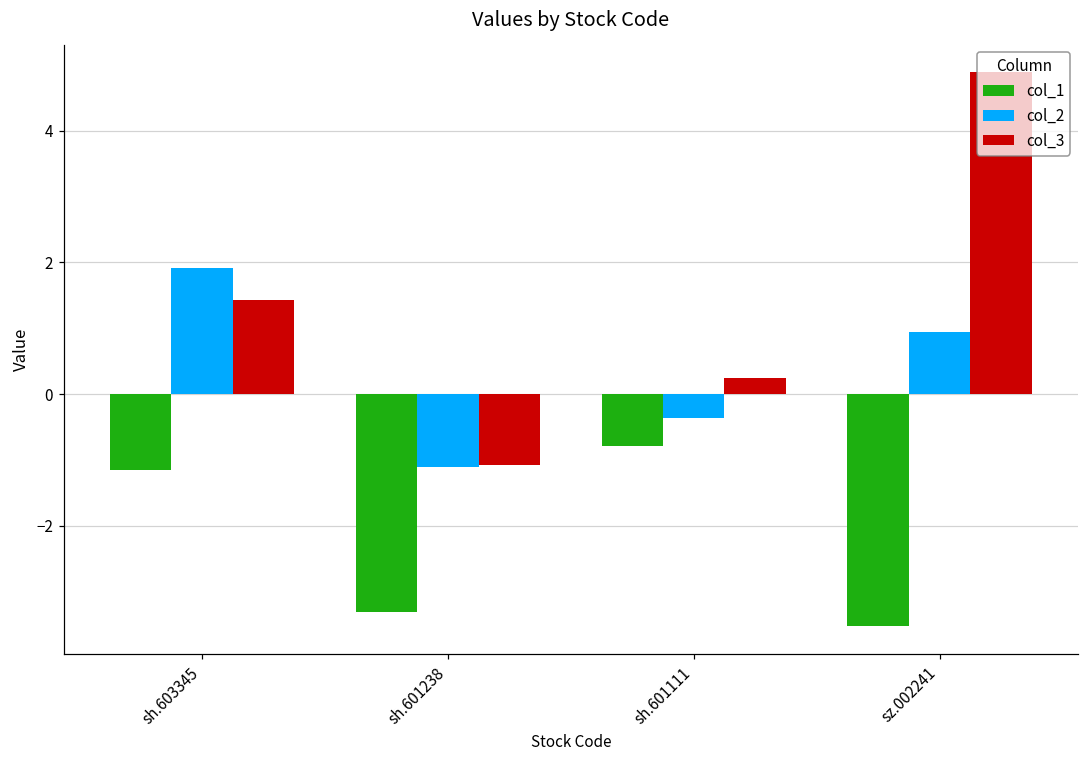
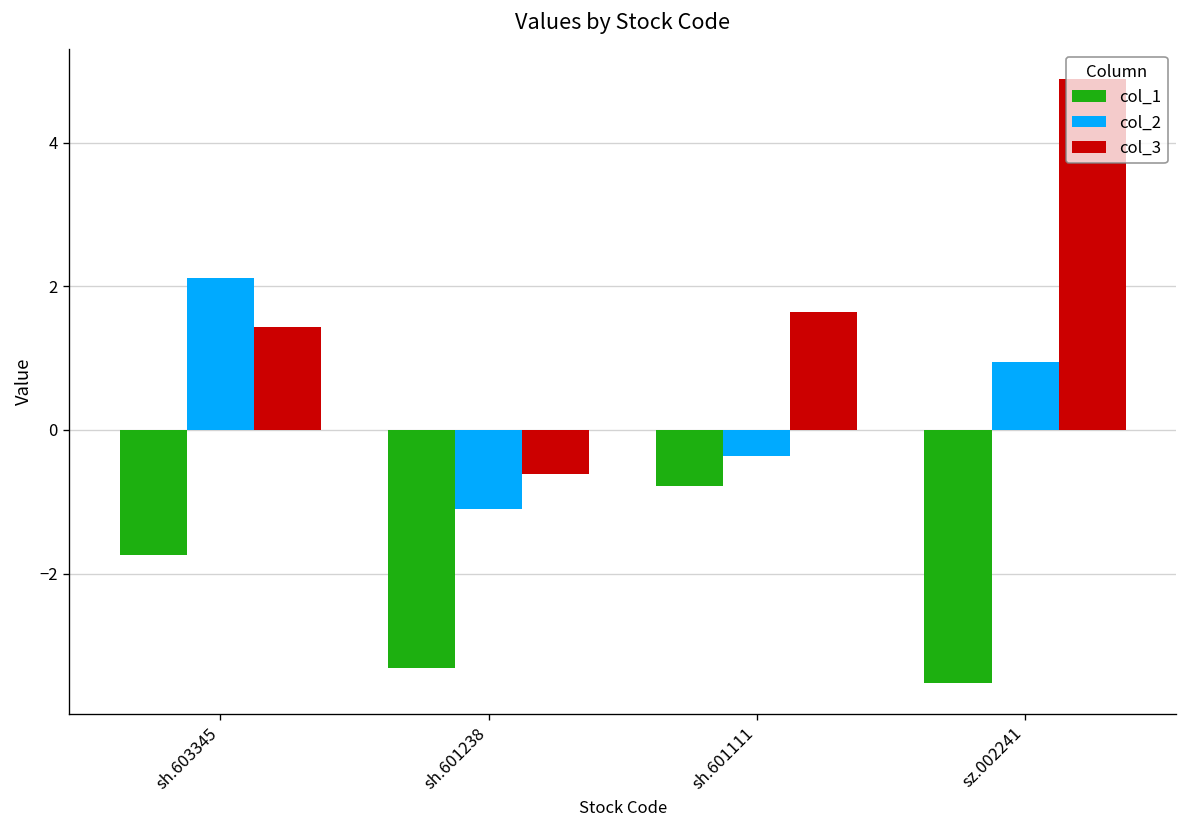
  {
    "col_1": {
-     "sh.603345": -1.1,
+     "sh.603345": -1.7,
      "sh.601238": -3.3,
      "sh.601111": -0.8,
      "sz.002241": -3.5
    },
    "col_2": {
-     "sh.603345": 1.9,
+     "sh.603345": 2.1,
      "sh.601238": -1.1,
      "sh.601111": -0.4,
      "sz.002241": 0.9
    },
    "col_3": {
      "sh.603345": 1.4,
-     "sh.601238": -1.1,
-     "sh.601111": 0.2
+     "sh.601238": -0.6,
+     "sh.601111": 1.6
    }
  }
